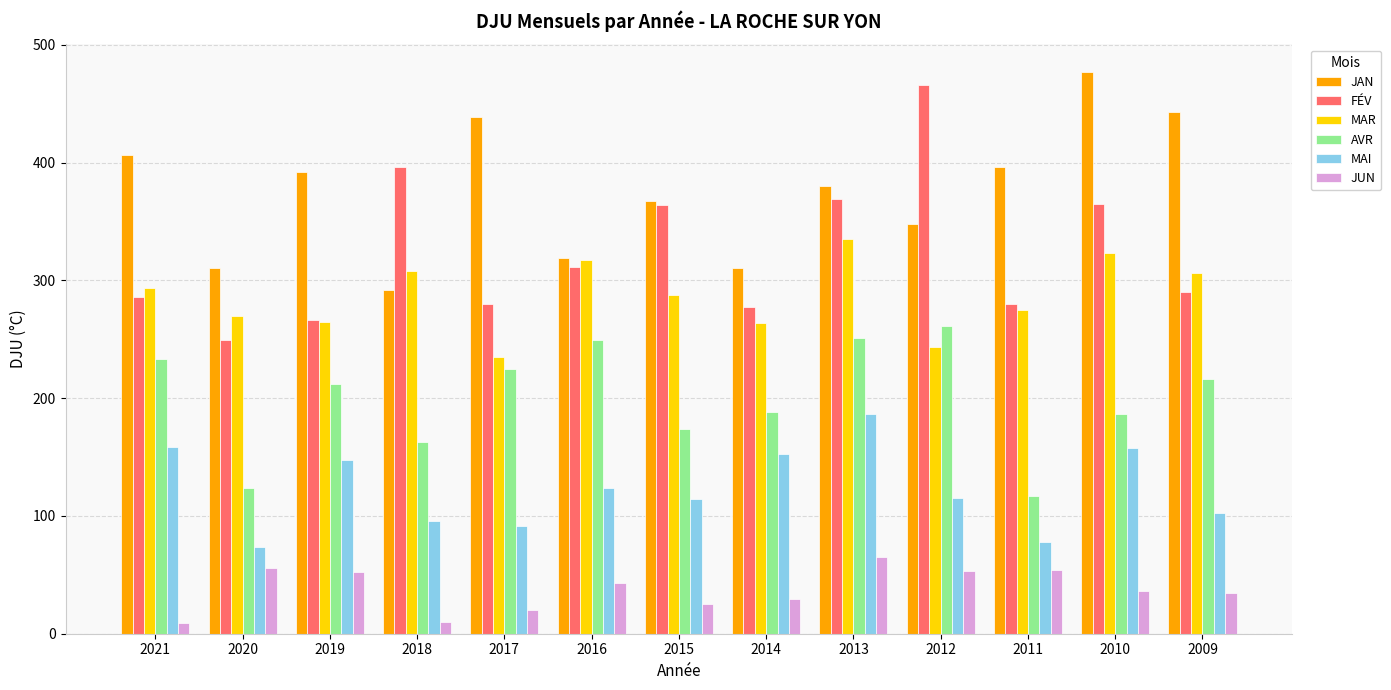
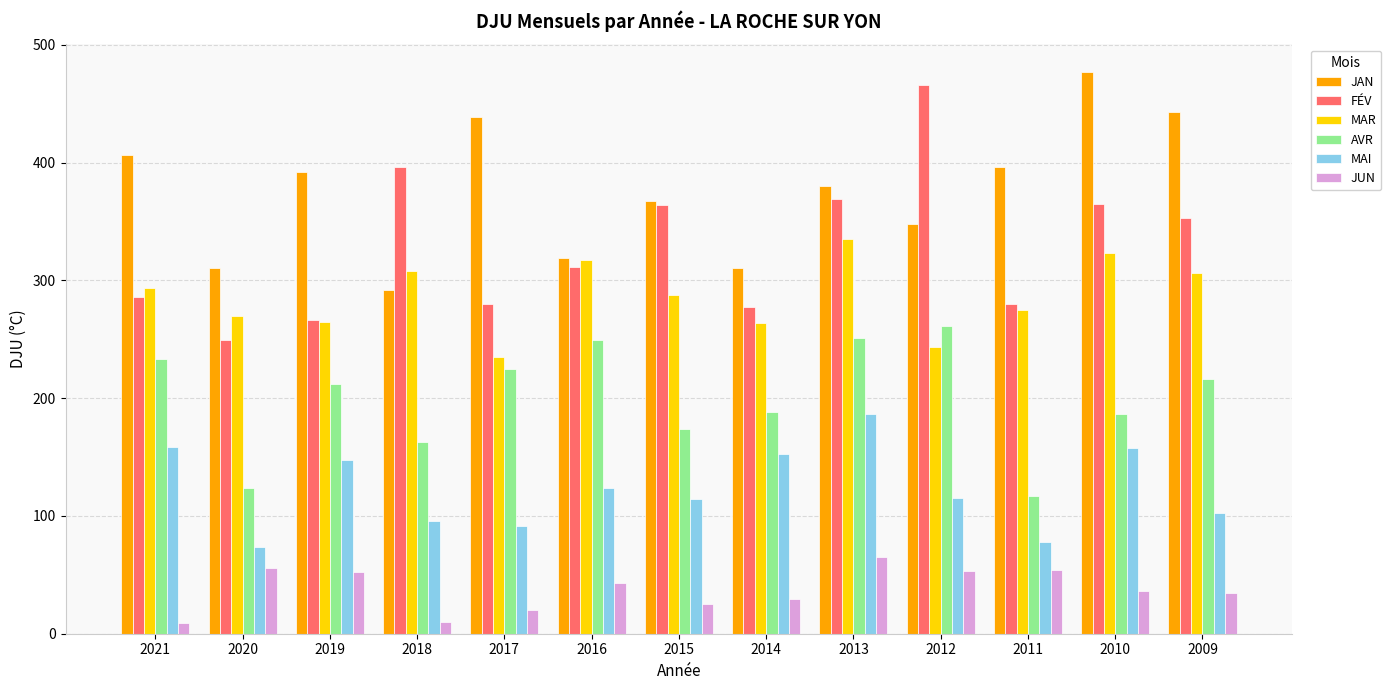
  {
    "FÉV": {
      "2021": 286,
      "2020": 250,
      "2019": 266,
      "2018": 397,
      "2017": 280,
      "2016": 311,
      "2015": 364,
      "2014": 277,
      "2013": 369,
      "2012": 466,
      "2011": 280,
      "2010": 365,
-     "2009": 290
+     "2009": 353
    },
    "AVR": {
      "2021": 233,
      "2020": 123,
      "2019": 212,
      "2018": 163,
      "2017": 225,
      "2016": 250,
      "2015": 174,
      "2014": 189,
      "2013": 251,
      "2012": 262,
      "2011": 117,
      "2010": 187,
      "2009": 216
    },
    "MAI": {
      "2021": 158,
      "2020": 73,
      "2019": 147,
      "2018": 95,
      "2017": 92,
      "2016": 124,
      "2015": 114,
      "2014": 152,
      "2013": 186,
      "2012": 116,
      "2011": 78,
      "2010": 158,
      "2009": 103
    },
    "JUN": {
      "2021": 9,
      "2020": 56,
      "2019": 52,
      "2018": 10,
      "2017": 20,
      "2016": 43,
      "2015": 26,
      "2014": 29,
      "2013": 65,
      "2012": 53,
      "2011": 54,
      "2010": 37,
      "2009": 34
    }
  }
